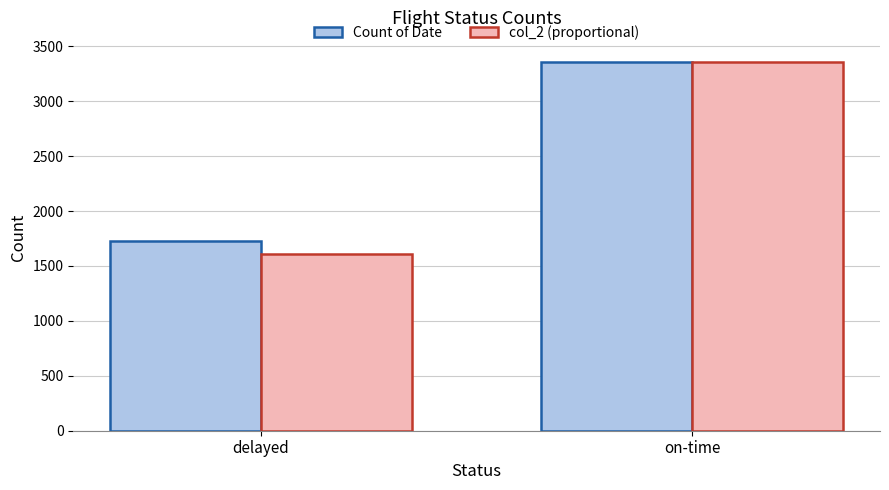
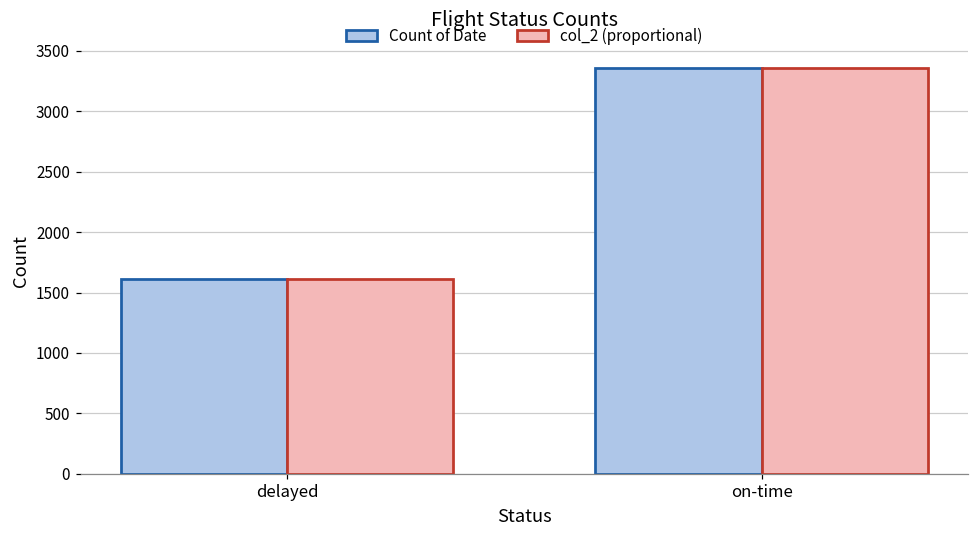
  {
    "Count of Date": {
-     "delayed": 1730,
+     "delayed": 1610,
      "on-time": 3360
    },
    "col_2 (proportional)": {
      "delayed": 1610,
      "on-time": 3360
    }
  }
